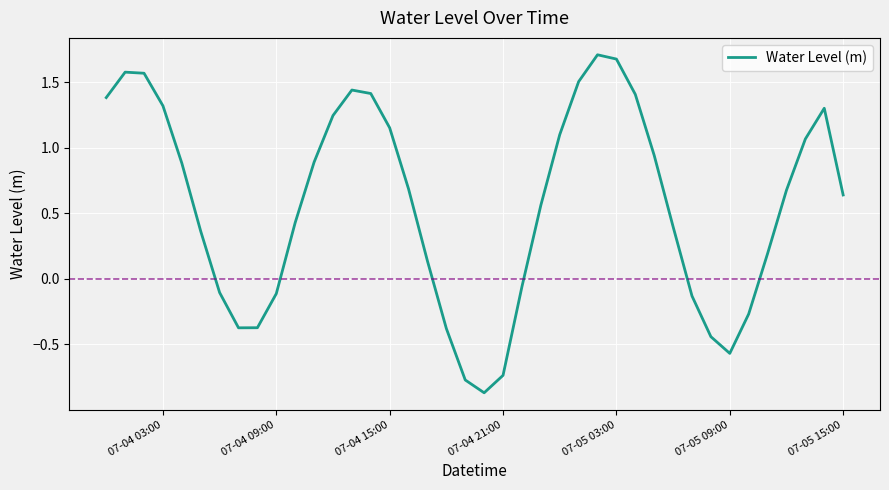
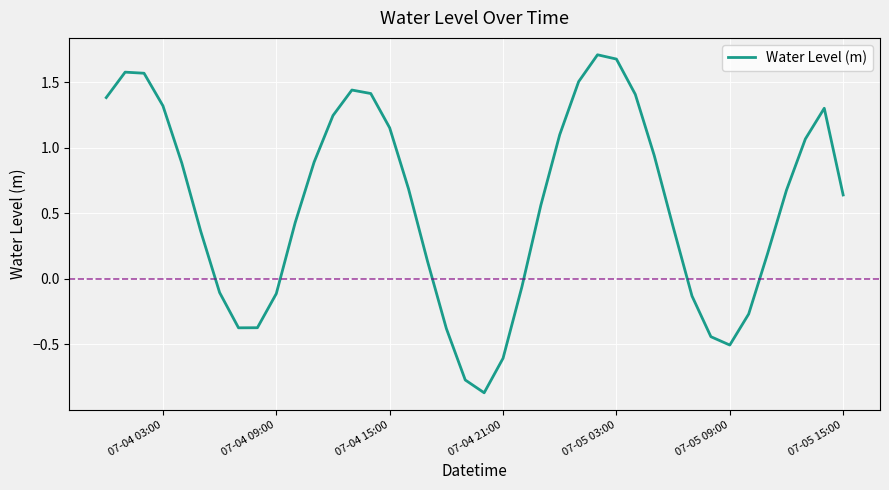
  {
    "07-04 03:00": 1.32,
    "07-04 09:00": -0.11,
    "07-04 15:00": 1.15,
-   "07-04 21:00": -0.74,
+   "07-04 21:00": -0.60,
    "07-05 03:00": 1.68,
-   "07-05 09:00": -0.57,
+   "07-05 09:00": -0.50,
    "07-05 15:00": 0.64
  }
